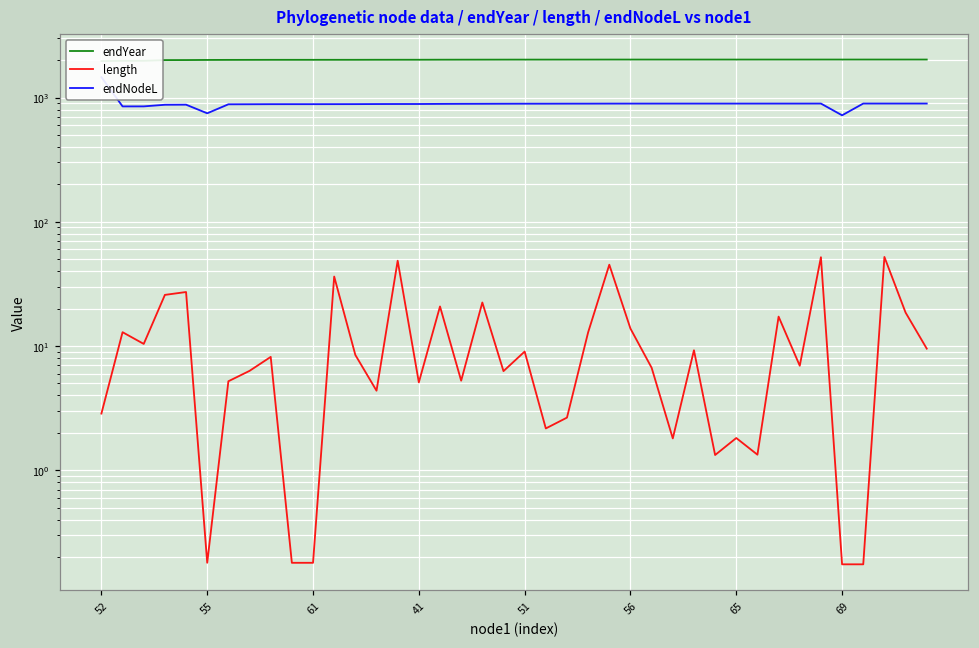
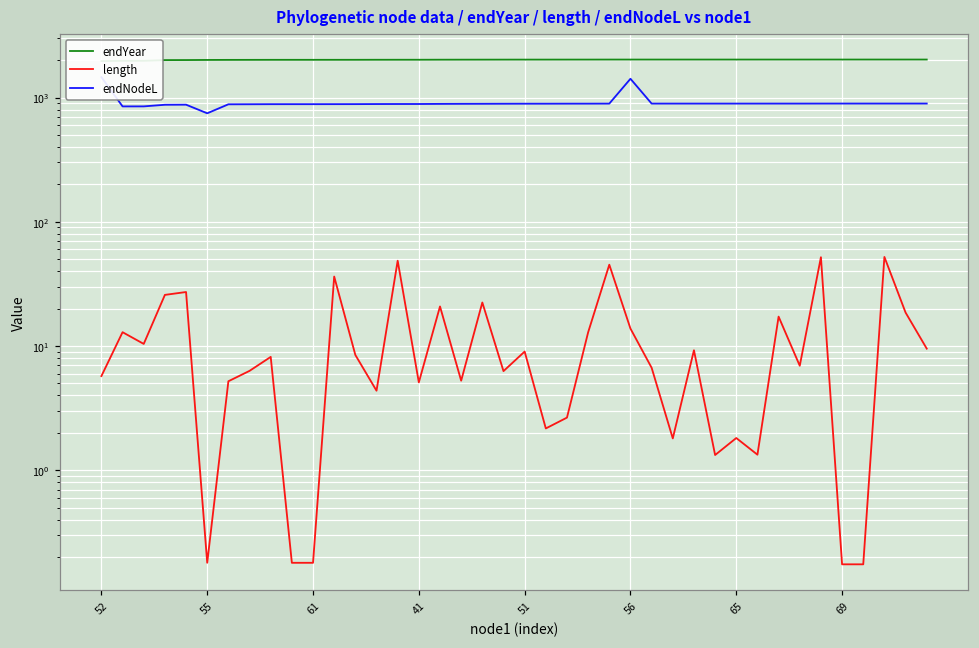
  {
    "endYear": {
      "55": 2000,
      "61": 2000,
      "41": 2000,
      "51": 2000,
      "56": 2000,
      "65": 2000,
      "69": 2000
    },
    "length": {
-     "52": 2.9,
+     "52": 6,
      "55": 0.18,
      "61": 0.18,
      "41": 5,
      "51": 9,
      "56": 14,
      "65": 1.8,
      "69": 0.18
    },
    "endNodeL": {
      "55": 700,
      "61": 900,
      "41": 900,
      "51": 900,
-     "56": 900,
+     "56": 1400,
      "65": 900,
-     "69": 700
+     "69": 900
    }
  }
